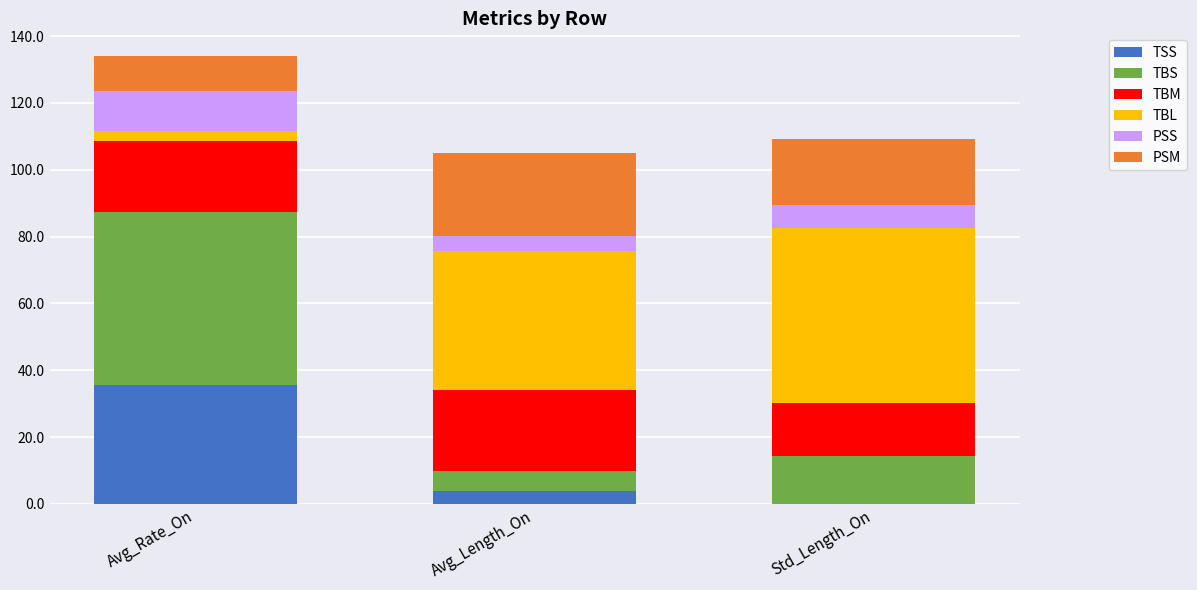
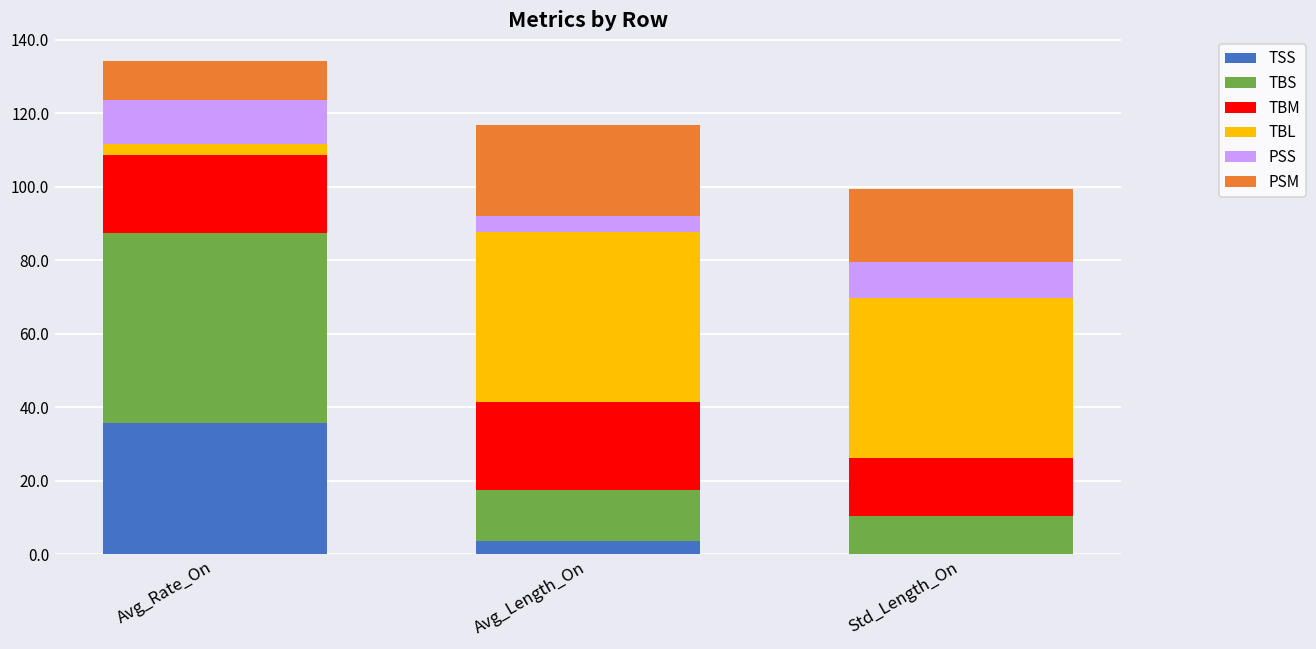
  {
    "TSS": {
      "Avg_Rate_On": 36,
      "Avg_Length_On": 4,
      "Std_Length_On": 0
    },
    "TBS": {
      "Avg_Rate_On": 52,
-     "Avg_Length_On": 6,
-     "Std_Length_On": 14
+     "Avg_Length_On": 14,
+     "Std_Length_On": 11
    },
    "TBM": {
      "Avg_Rate_On": 21,
      "Avg_Length_On": 24,
      "Std_Length_On": 16
    },
    "TBL": {
      "Avg_Rate_On": 3,
-     "Avg_Length_On": 42,
-     "Std_Length_On": 53
+     "Avg_Length_On": 46,
+     "Std_Length_On": 43
    },
    "PSS": {
      "Avg_Rate_On": 12,
      "Avg_Length_On": 4,
-     "Std_Length_On": 7
+     "Std_Length_On": 10
    },
    "PSM": {
      "Avg_Rate_On": 11,
      "Avg_Length_On": 25,
      "Std_Length_On": 20
    }
  }
